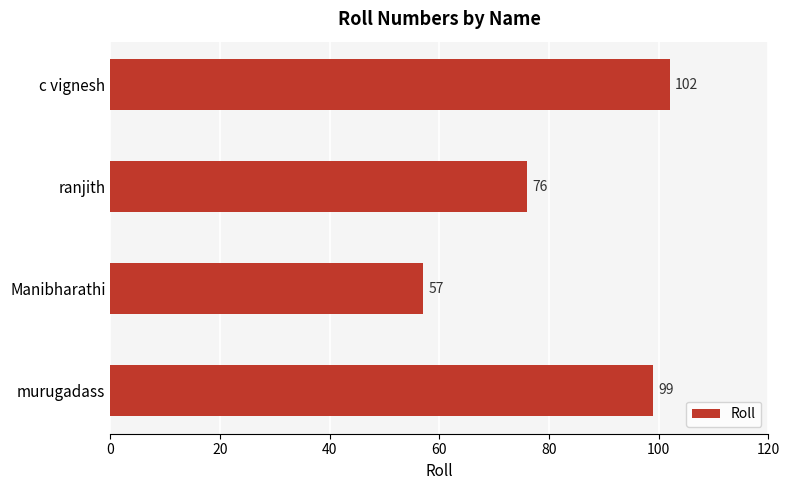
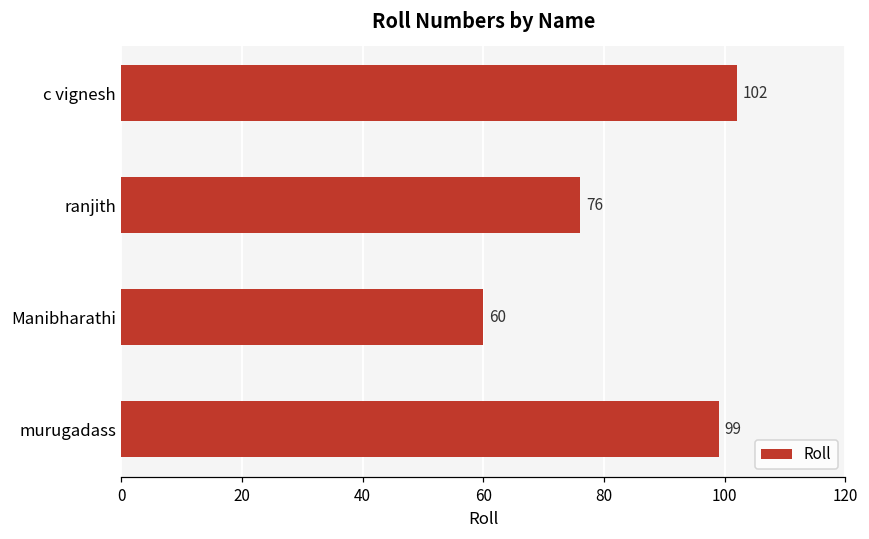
  {
    "c vignesh": 102,
    "ranjith": 76,
-   "Manibharathi": 57,
+   "Manibharathi": 60,
    "murugadass": 99
  }
